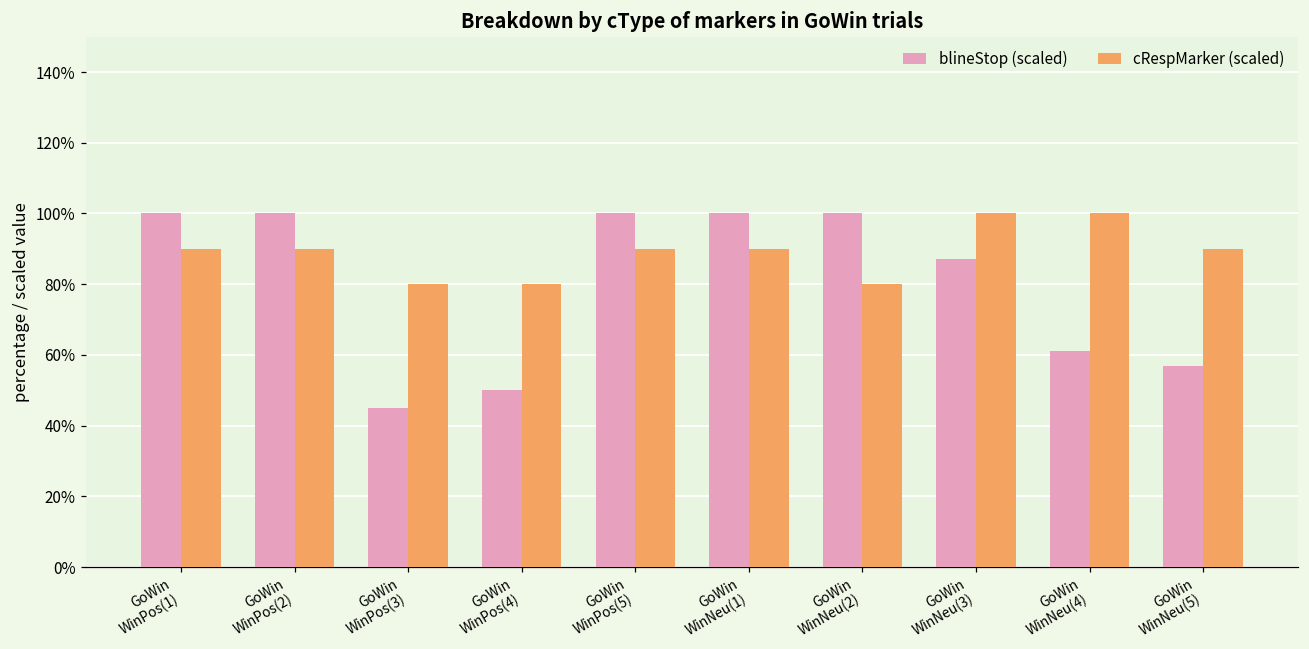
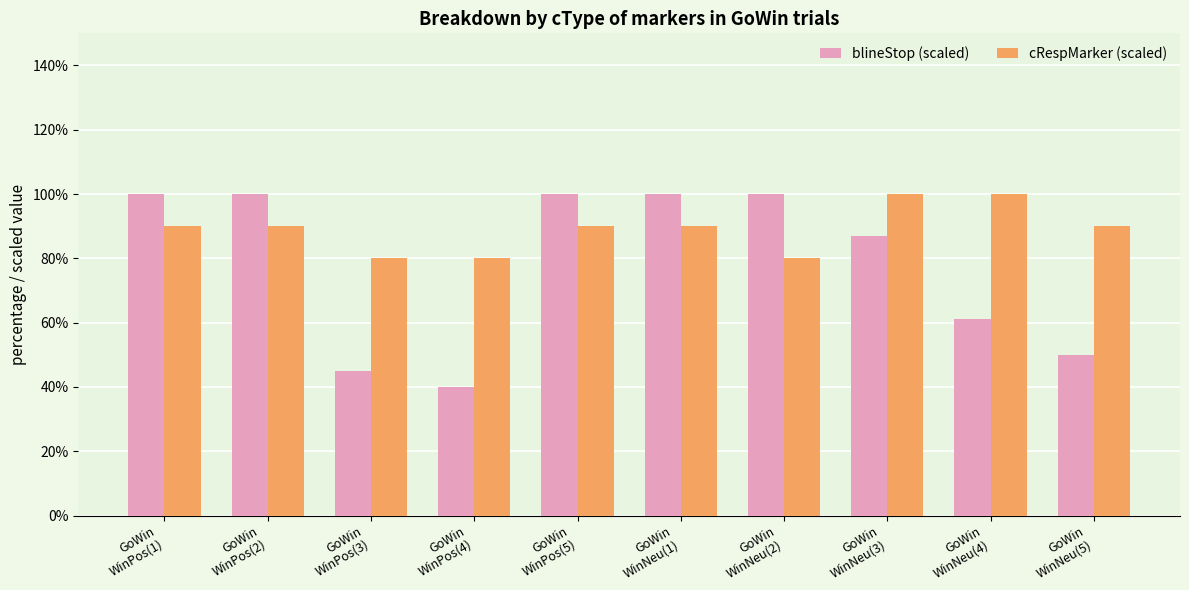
  {
    "blineStop (scaled)": {
      "GoWin WinPos(1)": "100%",
      "GoWin WinPos(2)": "100%",
      "GoWin WinPos(3)": "45%",
-     "GoWin WinPos(4)": "50%",
+     "GoWin WinPos(4)": "40%",
      "GoWin WinPos(5)": "100%",
      "GoWin WinNeu(1)": "100%",
      "GoWin WinNeu(2)": "100%",
      "GoWin WinNeu(3)": "87%",
      "GoWin WinNeu(4)": "61%",
-     "GoWin WinNeu(5)": "57%"
+     "GoWin WinNeu(5)": "50%"
    },
    "cRespMarker (scaled)": {
      "GoWin WinPos(1)": "90%",
      "GoWin WinPos(2)": "90%",
      "GoWin WinPos(3)": "80%",
      "GoWin WinPos(4)": "80%",
      "GoWin WinPos(5)": "90%",
      "GoWin WinNeu(1)": "90%",
      "GoWin WinNeu(2)": "80%",
      "GoWin WinNeu(3)": "100%",
      "GoWin WinNeu(4)": "100%",
      "GoWin WinNeu(5)": "90%"
    }
  }
